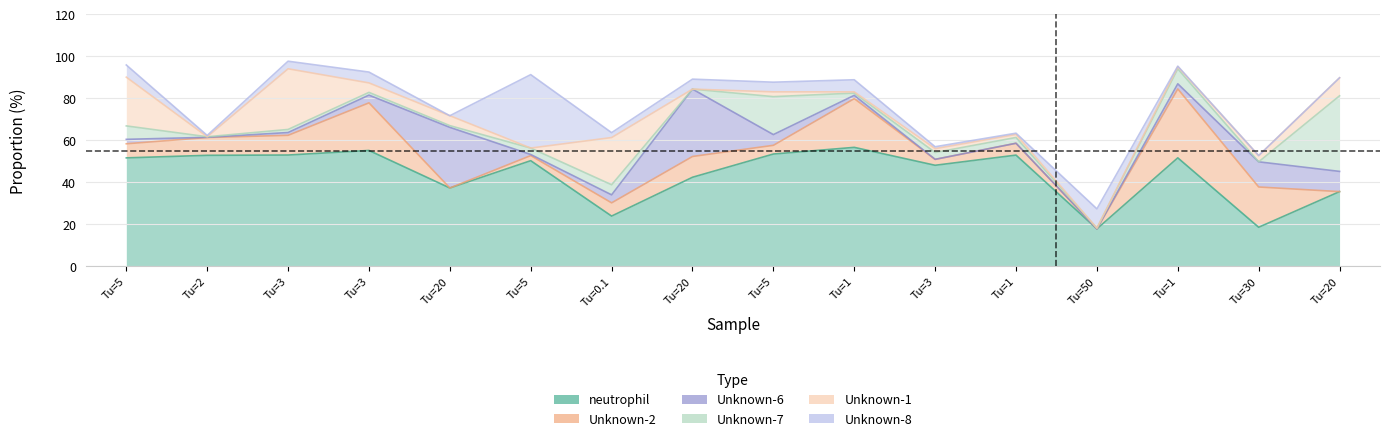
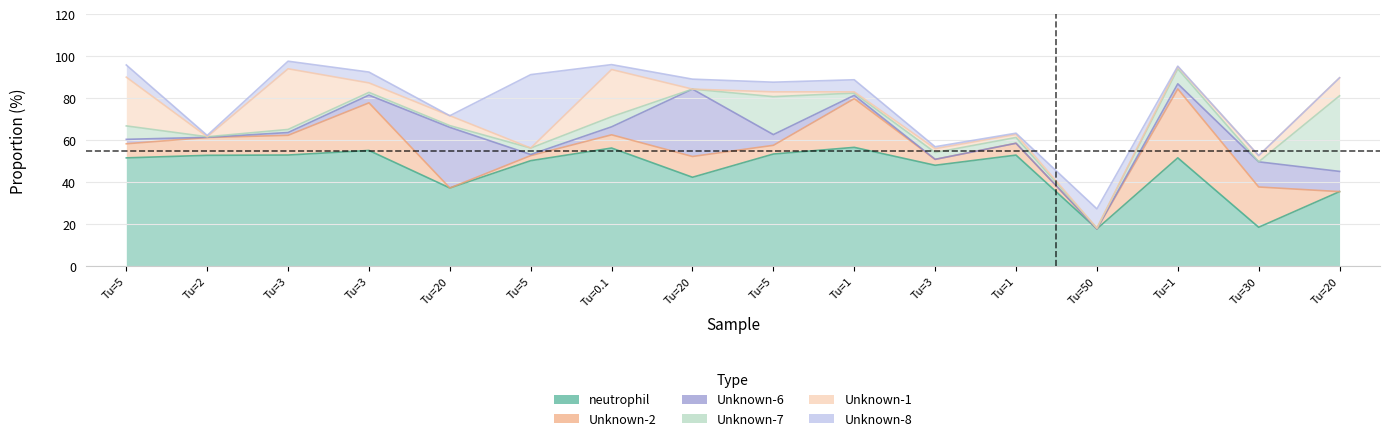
  {
    "neutrophil": {
      "Tu=2": 53,
-     "Tu=0.1": 24,
+     "Tu=0.1": 56,
      "Tu=30": 19
    }
  }
